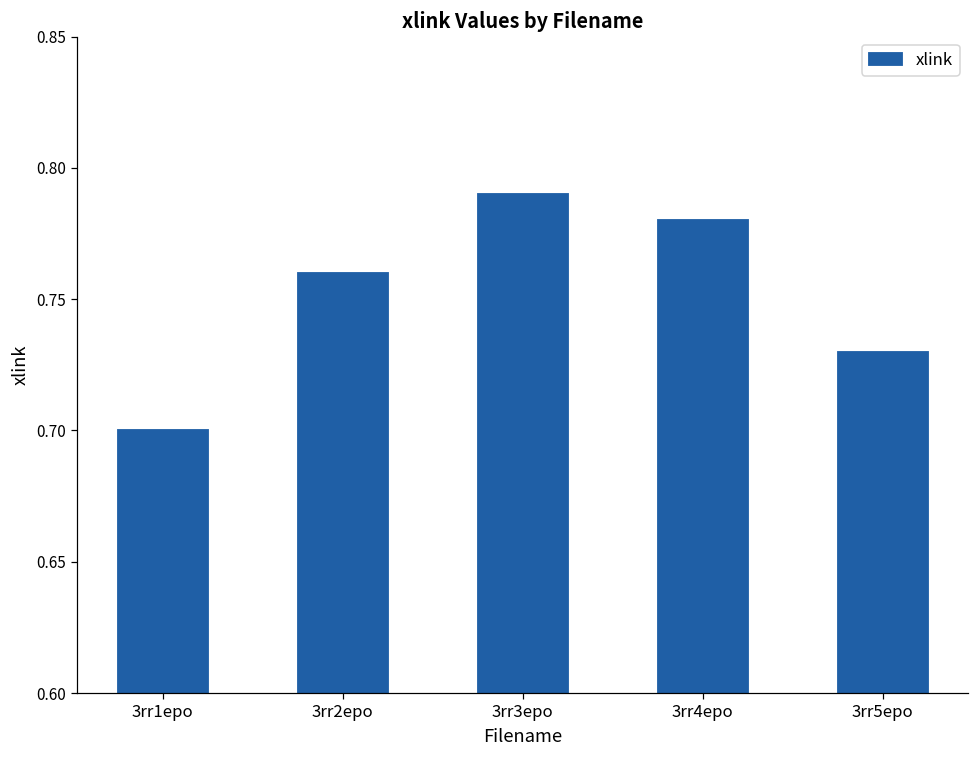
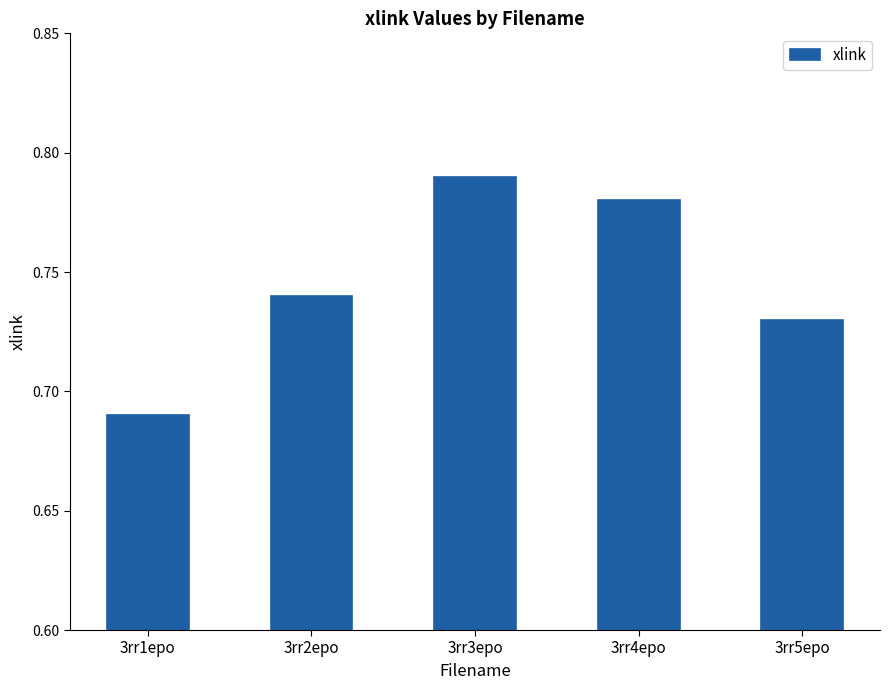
  {
-   "3rr1epo": 0.70,
-   "3rr2epo": 0.76,
+   "3rr1epo": 0.69,
+   "3rr2epo": 0.74,
    "3rr3epo": 0.79,
    "3rr4epo": 0.78,
    "3rr5epo": 0.73
  }
